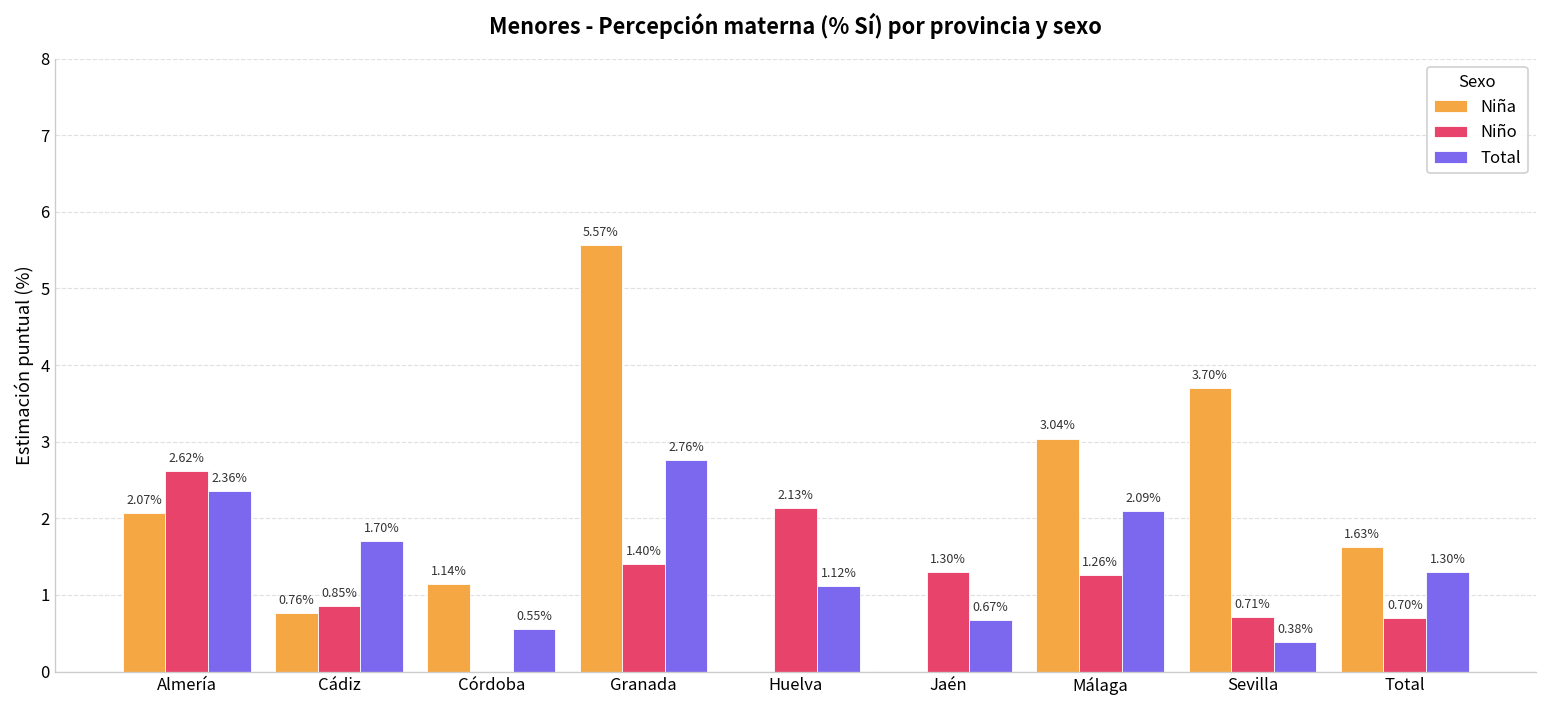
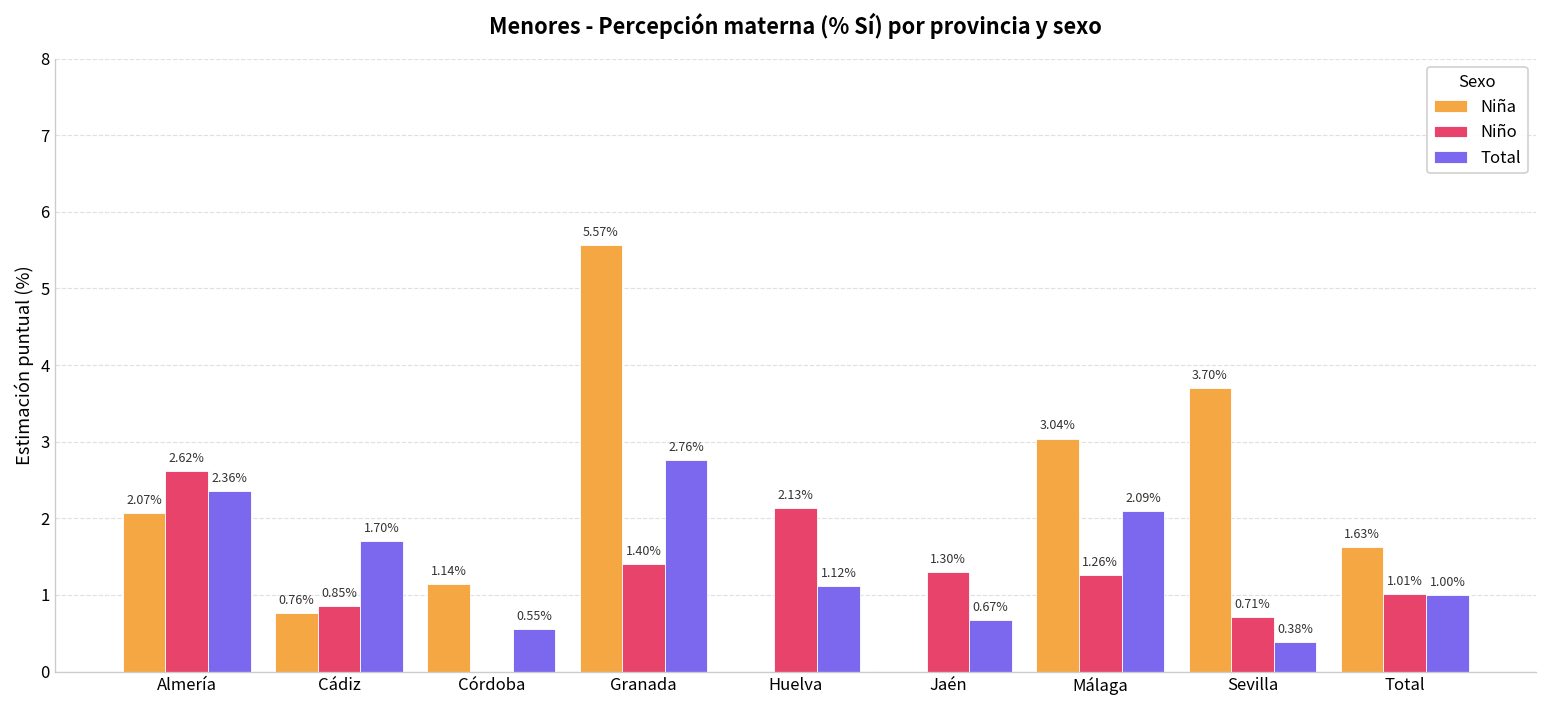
  {
    "Niña": {
      "Almería": "2.07%",
      "Cádiz": "0.76%",
      "Córdoba": "1.14%",
      "Granada": "5.57%",
      "Málaga": "3.04%",
      "Sevilla": "3.70%",
      "Total": "1.63%"
    },
    "Niño": {
      "Almería": "2.62%",
      "Cádiz": "0.85%",
      "Granada": "1.40%",
      "Huelva": "2.13%",
      "Jaén": "1.30%",
      "Málaga": "1.26%",
      "Sevilla": "0.71%",
-     "Total": "0.70%"
+     "Total": "1.01%"
    },
    "Total": {
      "Almería": "2.36%",
      "Cádiz": "1.70%",
      "Córdoba": "0.55%",
      "Granada": "2.76%",
      "Huelva": "1.12%",
      "Jaén": "0.67%",
      "Málaga": "2.09%",
      "Sevilla": "0.38%",
-     "Total": "1.30%"
+     "Total": "1.00%"
    }
  }
